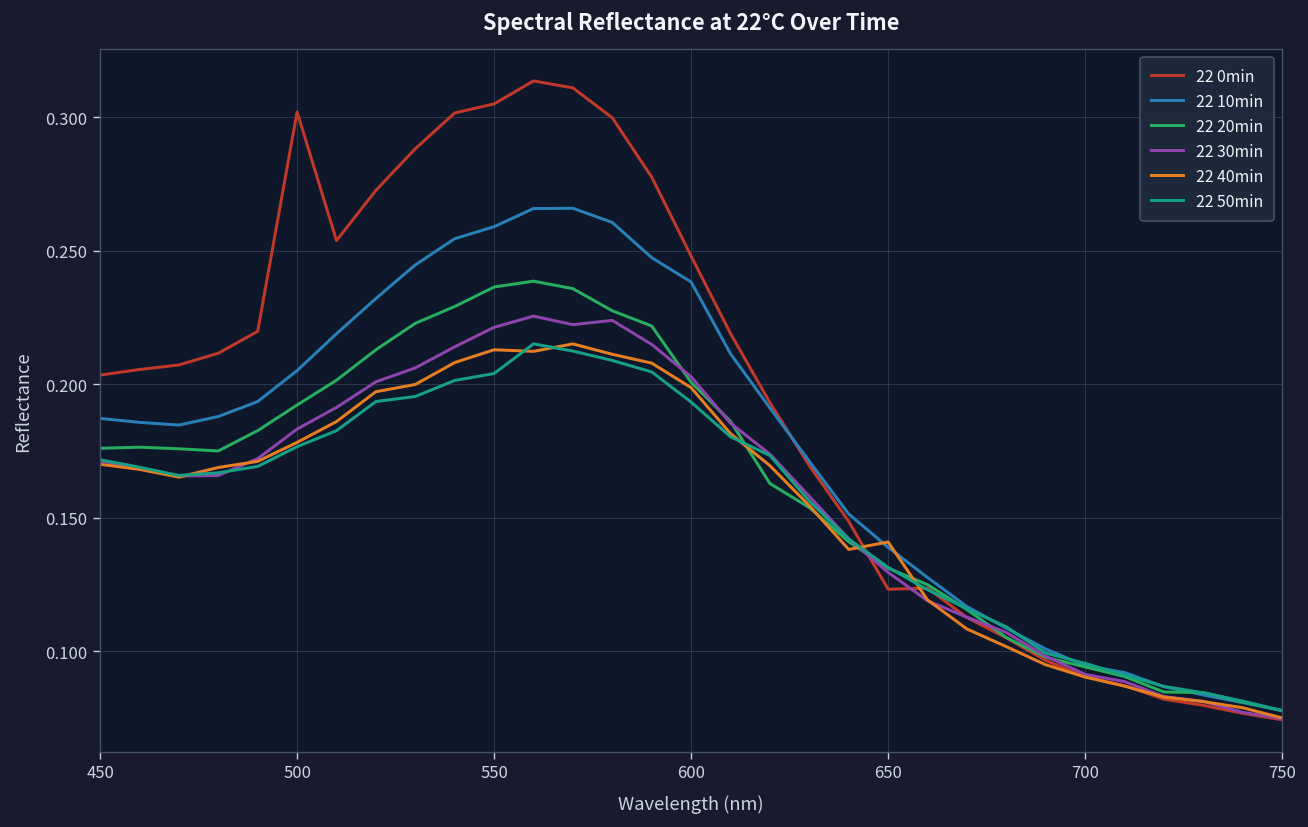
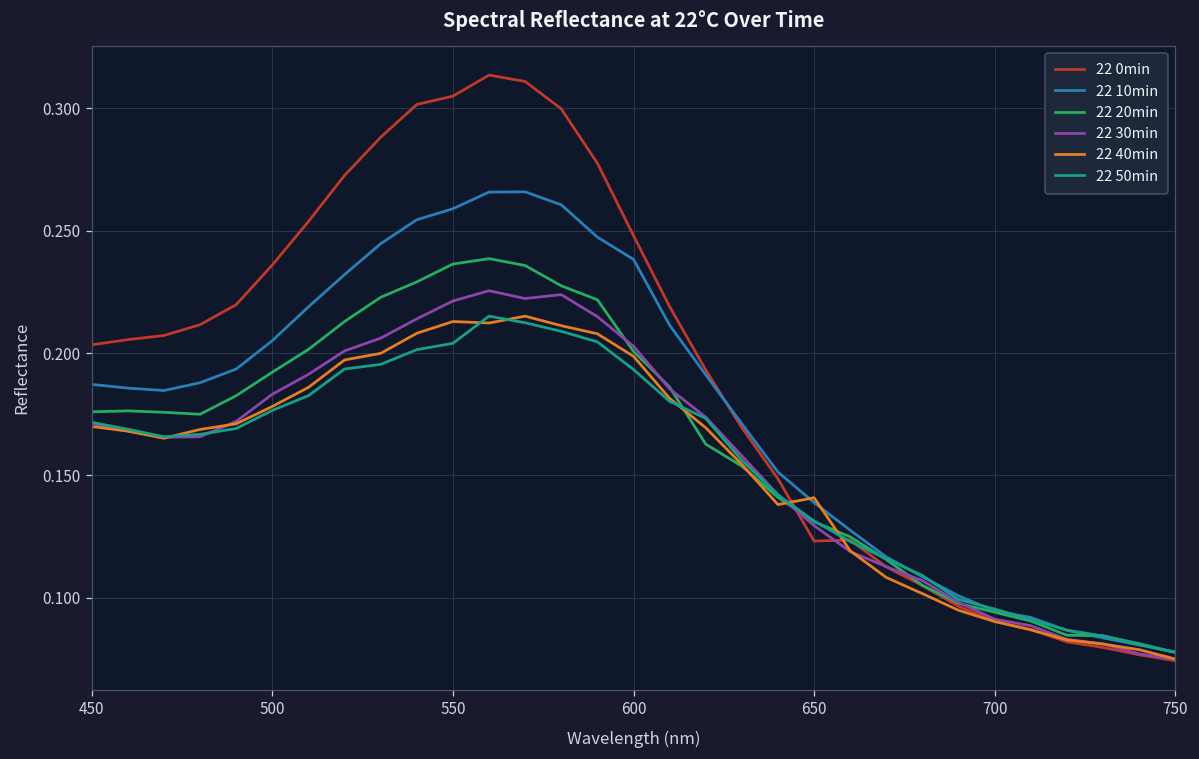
  {
    "22 0min": {
      "450": 0.203,
-     "500": 0.302,
+     "500": 0.236,
      "550": 0.305,
      "600": 0.248,
      "650": 0.123
    },
    "22 10min": {
      "450": 0.187,
      "500": 0.205,
      "550": 0.259,
      "600": 0.238,
      "650": 0.139
    },
    "22 30min": {
      "500": 0.183,
      "550": 0.221,
      "600": 0.203,
      "650": 0.130
    },
    "22 40min": {
      "450": 0.170,
      "500": 0.178,
      "550": 0.213,
      "600": 0.199,
      "650": 0.141
    }
  }
